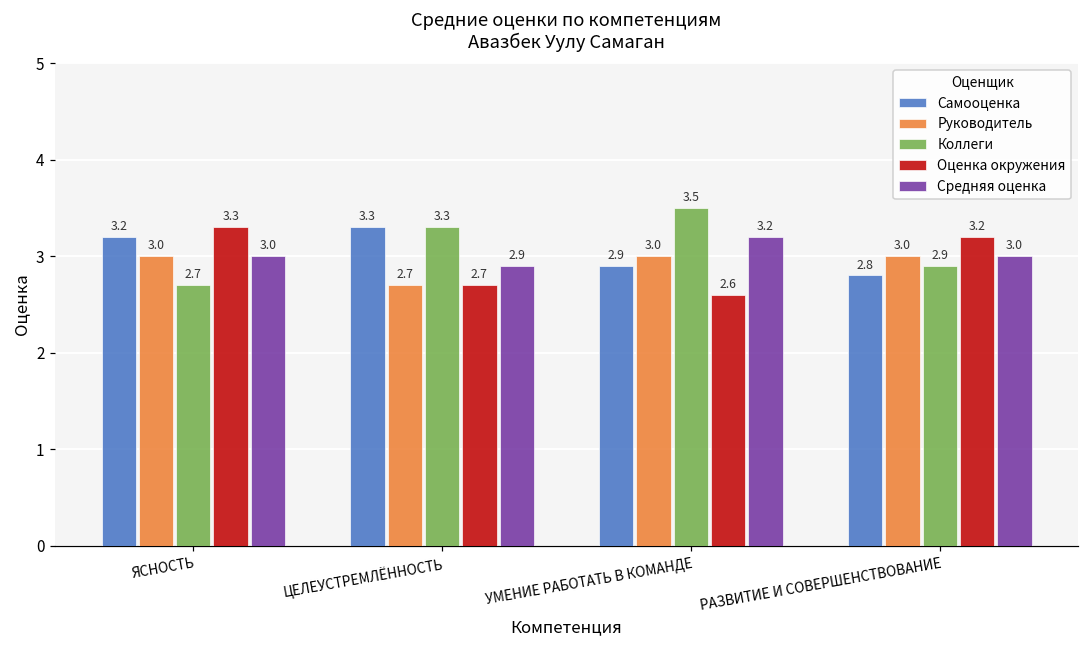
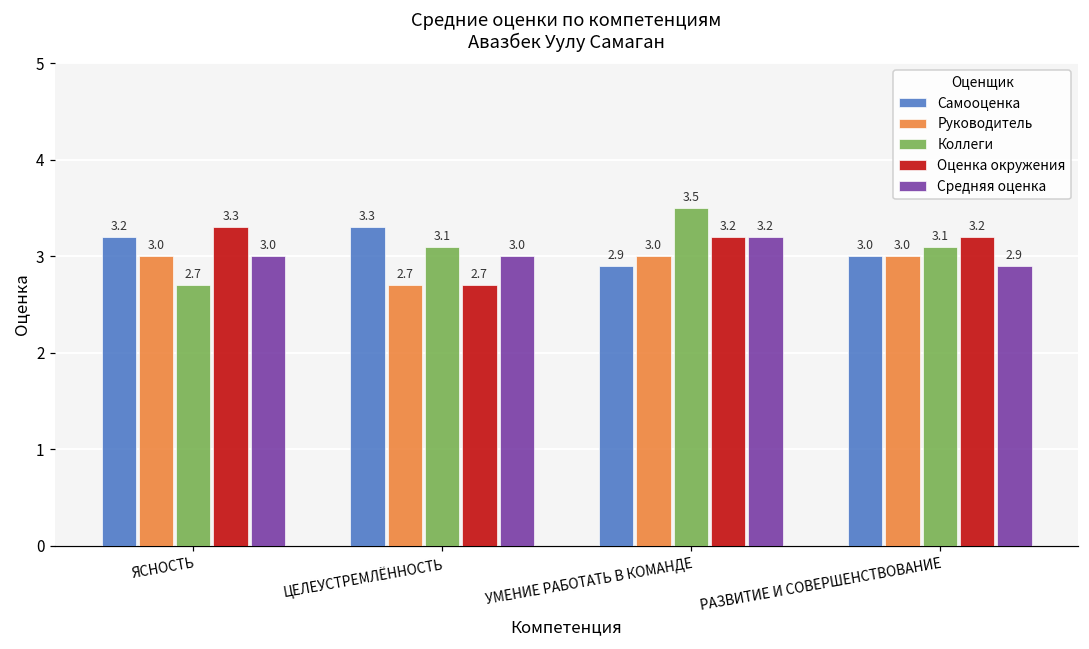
  {
    "Самооценка": {
      "ЯСНОСТЬ": 3.2,
      "ЦЕЛЕУСТРЕМЛЁННОСТЬ": 3.3,
      "УМЕНИЕ РАБОТАТЬ В КОМАНДЕ": 2.9,
-     "РАЗВИТИЕ И СОВЕРШЕНСТВОВАНИЕ": 2.8
+     "РАЗВИТИЕ И СОВЕРШЕНСТВОВАНИЕ": 3.0
    },
    "Руководитель": {
      "ЯСНОСТЬ": 3.0,
      "ЦЕЛЕУСТРЕМЛЁННОСТЬ": 2.7,
      "УМЕНИЕ РАБОТАТЬ В КОМАНДЕ": 3.0,
      "РАЗВИТИЕ И СОВЕРШЕНСТВОВАНИЕ": 3.0
    },
    "Коллеги": {
      "ЯСНОСТЬ": 2.7,
-     "ЦЕЛЕУСТРЕМЛЁННОСТЬ": 3.3,
+     "ЦЕЛЕУСТРЕМЛЁННОСТЬ": 3.1,
      "УМЕНИЕ РАБОТАТЬ В КОМАНДЕ": 3.5,
-     "РАЗВИТИЕ И СОВЕРШЕНСТВОВАНИЕ": 2.9
+     "РАЗВИТИЕ И СОВЕРШЕНСТВОВАНИЕ": 3.1
    },
    "Оценка окружения": {
      "ЯСНОСТЬ": 3.3,
      "ЦЕЛЕУСТРЕМЛЁННОСТЬ": 2.7,
-     "УМЕНИЕ РАБОТАТЬ В КОМАНДЕ": 2.6,
+     "УМЕНИЕ РАБОТАТЬ В КОМАНДЕ": 3.2,
      "РАЗВИТИЕ И СОВЕРШЕНСТВОВАНИЕ": 3.2
    },
    "Средняя оценка": {
      "ЯСНОСТЬ": 3.0,
-     "ЦЕЛЕУСТРЕМЛЁННОСТЬ": 2.9,
+     "ЦЕЛЕУСТРЕМЛЁННОСТЬ": 3.0,
      "УМЕНИЕ РАБОТАТЬ В КОМАНДЕ": 3.2,
-     "РАЗВИТИЕ И СОВЕРШЕНСТВОВАНИЕ": 3.0
+     "РАЗВИТИЕ И СОВЕРШЕНСТВОВАНИЕ": 2.9
    }
  }
